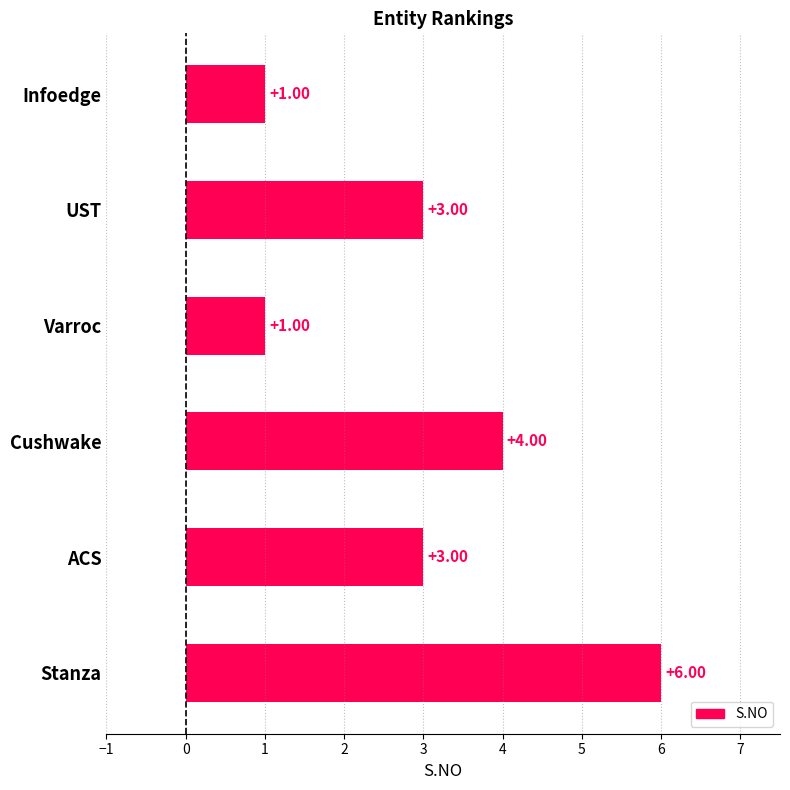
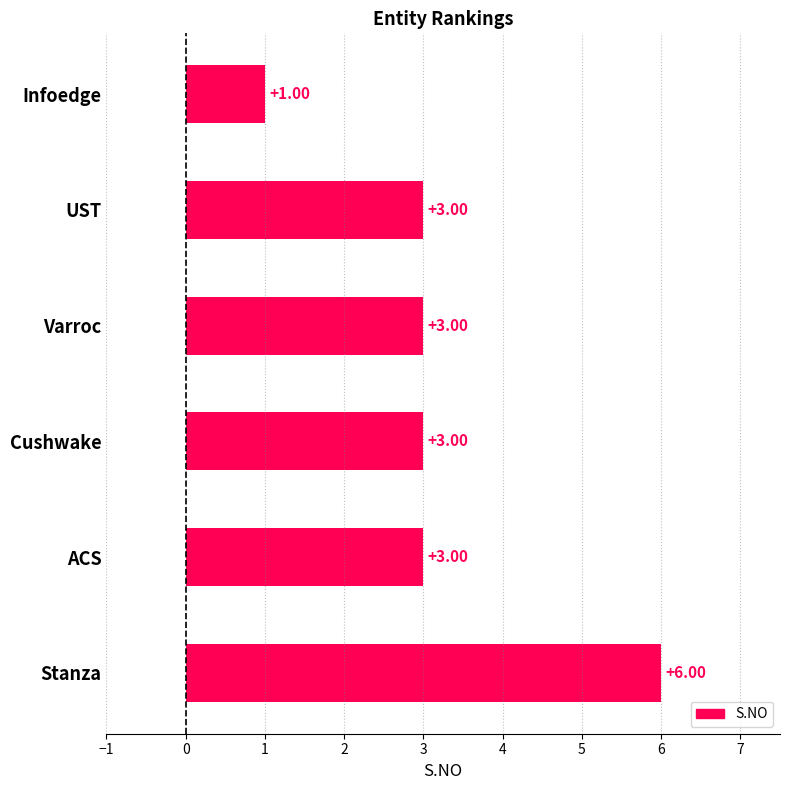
  {
    "Infoedge": "+1.00",
    "UST": "+3.00",
-   "Varroc": "+1.00",
-   "Cushwake": "+4.00",
+   "Varroc": "+3.00",
+   "Cushwake": "+3.00",
    "ACS": "+3.00",
    "Stanza": "+6.00"
  }
